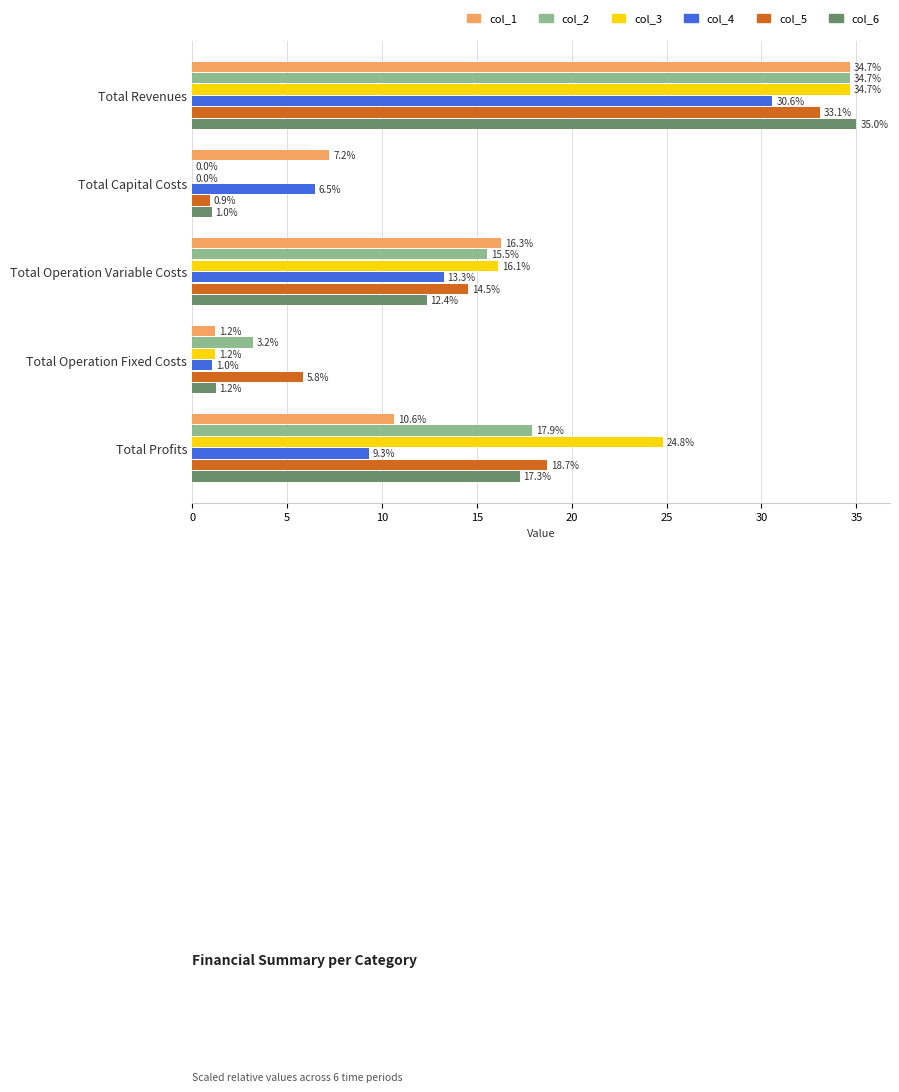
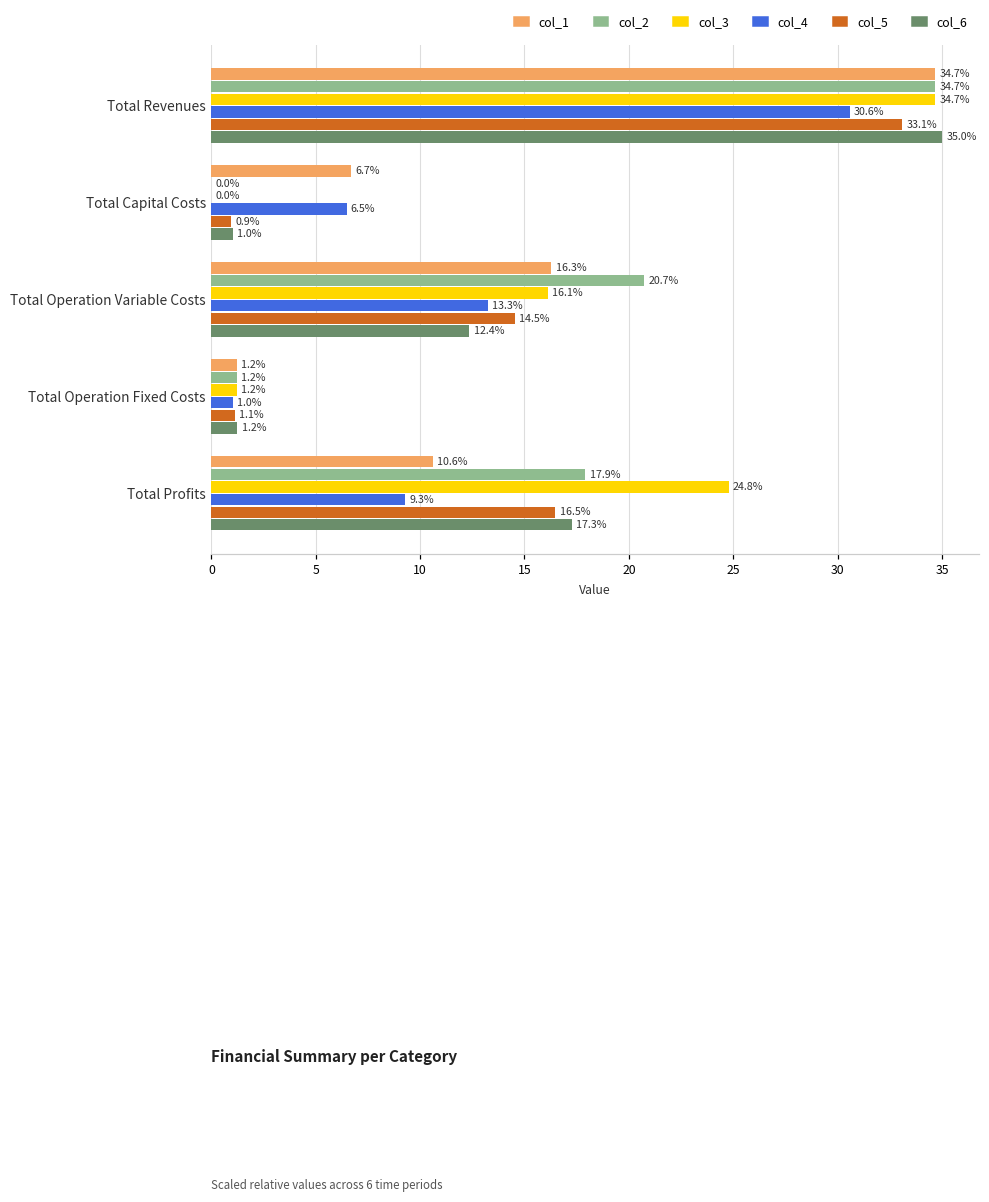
  {
    "col_1": {
      "Total Revenues": "34.7%",
-     "Total Capital Costs": "7.2%",
+     "Total Capital Costs": "6.7%",
      "Total Operation Variable Costs": "16.3%",
      "Total Operation Fixed Costs": "1.2%",
      "Total Profits": "10.6%"
    },
    "col_2": {
      "Total Revenues": "34.7%",
      "Total Capital Costs": "0.0%",
-     "Total Operation Variable Costs": "15.5%",
-     "Total Operation Fixed Costs": "3.2%",
+     "Total Operation Variable Costs": "20.7%",
+     "Total Operation Fixed Costs": "1.2%",
      "Total Profits": "17.9%"
    },
    "col_3": {
      "Total Revenues": "34.7%",
      "Total Capital Costs": "0.0%",
      "Total Operation Variable Costs": "16.1%",
      "Total Operation Fixed Costs": "1.2%",
      "Total Profits": "24.8%"
    },
    "col_4": {
      "Total Revenues": "30.6%",
      "Total Capital Costs": "6.5%",
      "Total Operation Variable Costs": "13.3%",
      "Total Operation Fixed Costs": "1.0%",
      "Total Profits": "9.3%"
    },
    "col_5": {
      "Total Revenues": "33.1%",
      "Total Capital Costs": "0.9%",
      "Total Operation Variable Costs": "14.5%",
-     "Total Operation Fixed Costs": "5.8%",
-     "Total Profits": "18.7%"
+     "Total Operation Fixed Costs": "1.1%",
+     "Total Profits": "16.5%"
    },
    "col_6": {
      "Total Revenues": "35.0%",
      "Total Capital Costs": "1.0%",
      "Total Operation Variable Costs": "12.4%",
      "Total Operation Fixed Costs": "1.2%",
      "Total Profits": "17.3%"
    }
  }
